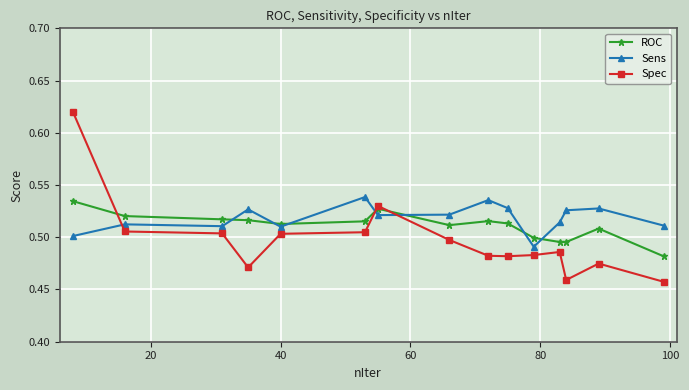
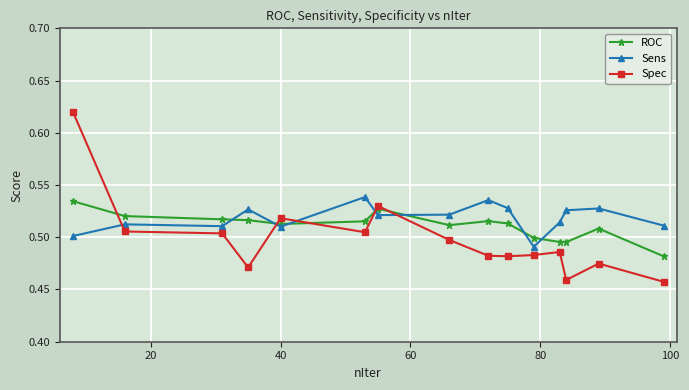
  {
    "ROC": {
      "40": 0.513
    },
    "Sens": {
      "40": 0.510
    },
    "Spec": {
-     "40": 0.503
+     "40": 0.518
    }
  }
